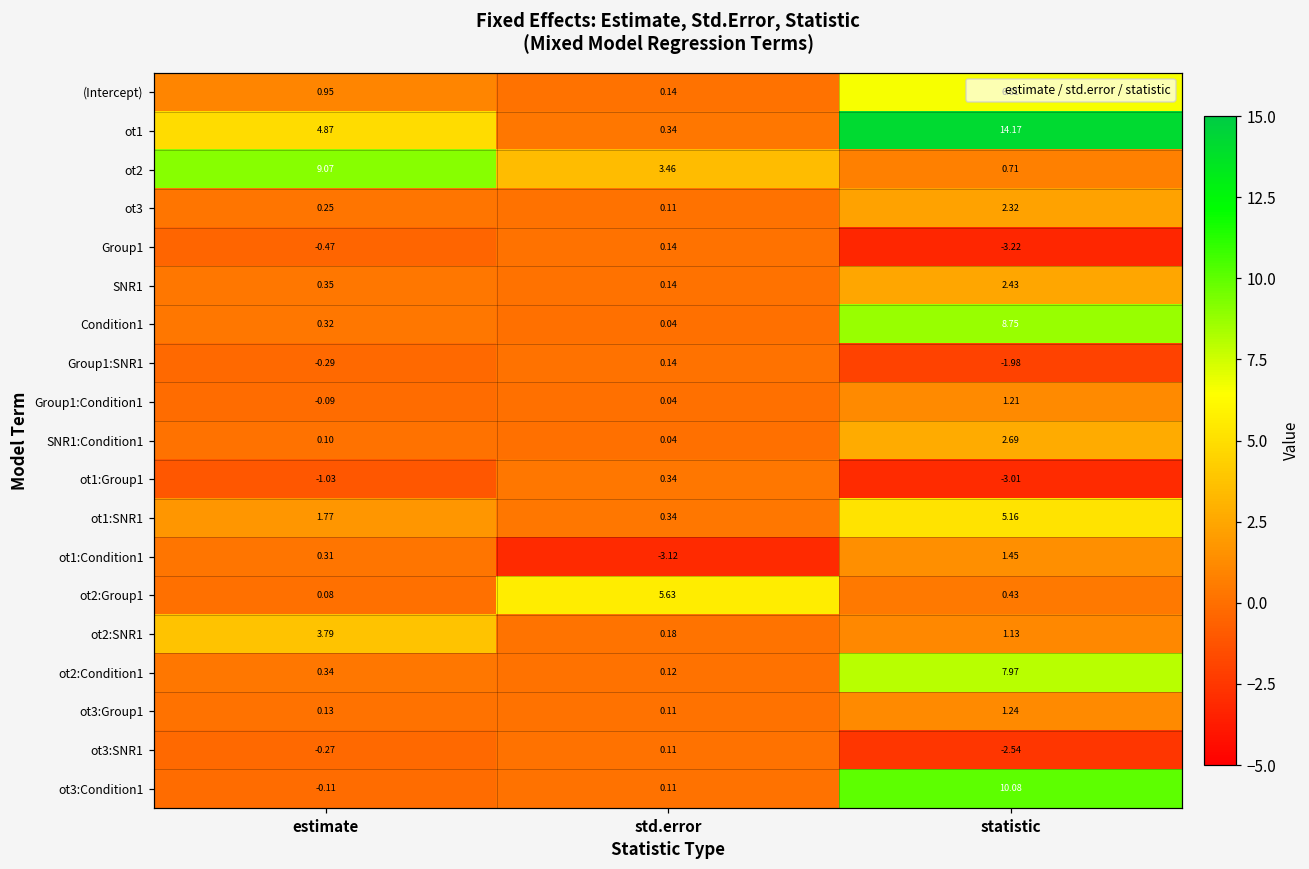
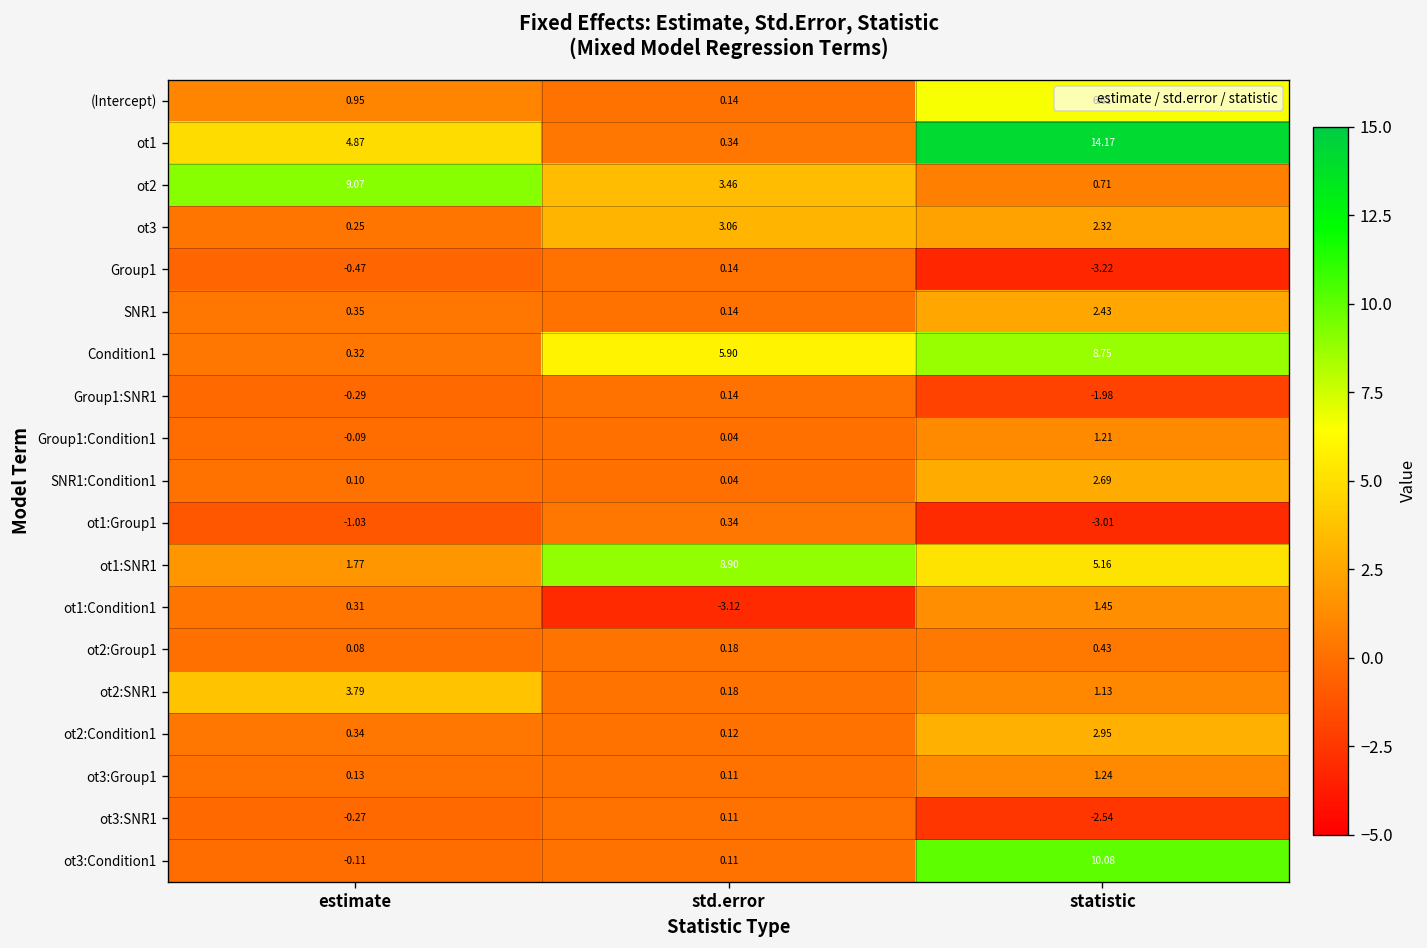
  {
    "(Intercept)": {
      "estimate": 0.95,
      "std.error": 0.14
    },
    "ot1": {
      "estimate": 4.87,
      "std.error": 0.34,
      "statistic": 14.17
    },
    "ot2": {
      "estimate": 9.07,
      "std.error": 3.46,
      "statistic": 0.71
    },
    "ot3": {
      "estimate": 0.25,
-     "std.error": 0.11,
+     "std.error": 3.06,
      "statistic": 2.32
    },
    "Group1": {
      "estimate": -0.47,
      "std.error": 0.14,
      "statistic": -3.22
    },
    "SNR1": {
      "estimate": 0.35,
      "std.error": 0.14,
      "statistic": 2.43
    },
    "Condition1": {
      "estimate": 0.32,
-     "std.error": 0.04,
+     "std.error": 5.90,
      "statistic": 8.75
    },
    "Group1:SNR1": {
      "estimate": -0.29,
      "std.error": 0.14,
      "statistic": -1.98
    },
    "Group1:Condition1": {
      "estimate": -0.09,
      "std.error": 0.04,
      "statistic": 1.21
    },
    "SNR1:Condition1": {
      "estimate": 0.10,
      "std.error": 0.04,
      "statistic": 2.69
    },
    "ot1:Group1": {
      "estimate": -1.03,
      "std.error": 0.34,
      "statistic": -3.01
    },
    "ot1:SNR1": {
      "estimate": 1.77,
-     "std.error": 0.34,
+     "std.error": 8.90,
      "statistic": 5.16
    },
    "ot1:Condition1": {
      "estimate": 0.31,
      "std.error": -3.12,
      "statistic": 1.45
    },
    "ot2:Group1": {
      "estimate": 0.08,
-     "std.error": 5.63,
+     "std.error": 0.18,
      "statistic": 0.43
    },
    "ot2:SNR1": {
      "estimate": 3.79,
      "std.error": 0.18,
      "statistic": 1.13
    },
    "ot2:Condition1": {
      "estimate": 0.34,
      "std.error": 0.12,
-     "statistic": 7.97
+     "statistic": 2.95
    },
    "ot3:Group1": {
      "estimate": 0.13,
      "std.error": 0.11,
      "statistic": 1.24
    },
    "ot3:SNR1": {
      "estimate": -0.27,
      "std.error": 0.11,
      "statistic": -2.54
    },
    "ot3:Condition1": {
      "estimate": -0.11,
      "std.error": 0.11,
      "statistic": 10.08
    }
  }
